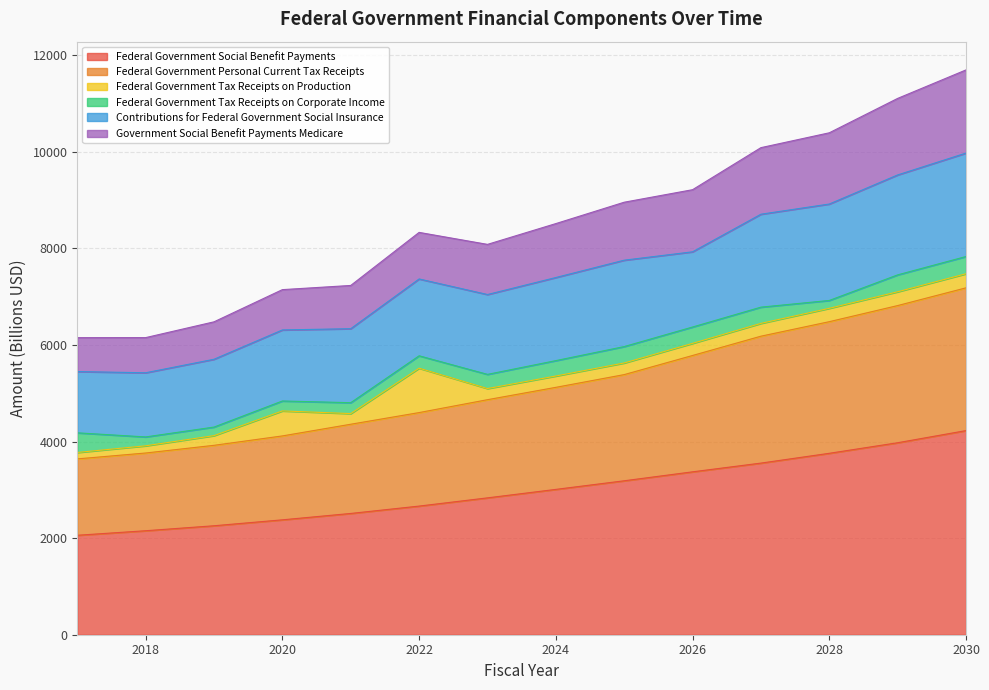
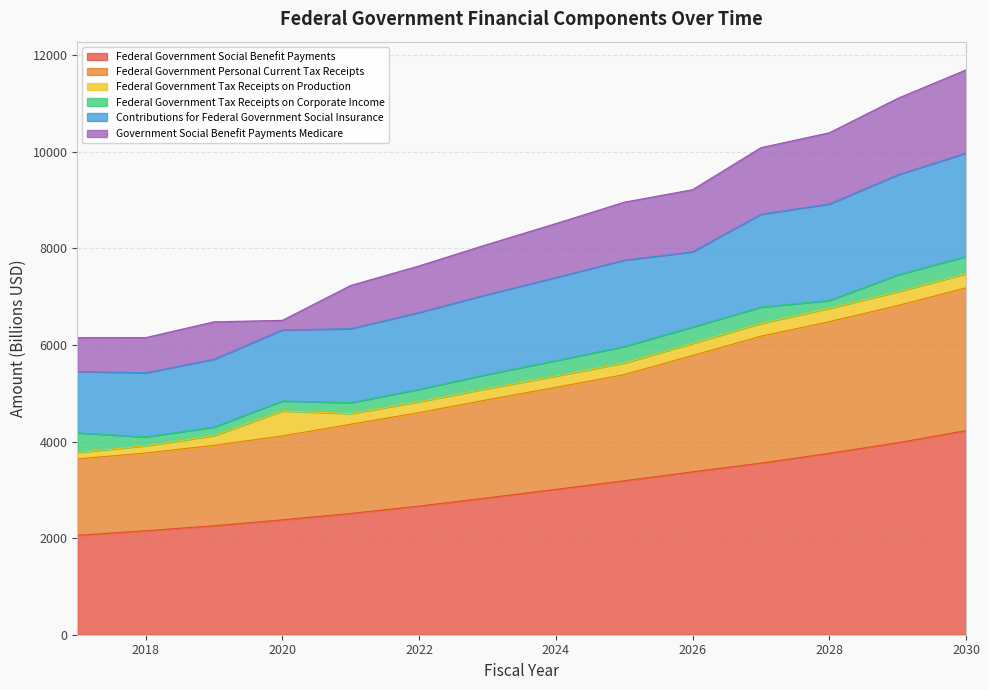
  {
    "Federal Government Tax Receipts on Production": {
      "2018": 100,
      "2020": 500,
-     "2022": 900,
+     "2022": 200,
      "2024": 200,
      "2026": 300,
      "2028": 300,
      "2030": 300
    },
    "Federal Government Tax Receipts on Corporate Income": {
      "2018": 200,
      "2020": 200,
      "2022": 300,
      "2024": 300,
      "2026": 300,
      "2028": 200,
      "2030": 400
    },
    "Contributions for Federal Government Social Insurance": {
      "2018": 1300,
      "2020": 1500,
      "2022": 1600,
      "2024": 1700,
      "2026": 1600,
      "2028": 2000,
      "2030": 2100
    },
    "Government Social Benefit Payments Medicare": {
      "2018": 700,
-     "2020": 800,
+     "2020": 200,
      "2022": 1000,
      "2024": 1100,
      "2026": 1300,
      "2028": 1500,
      "2030": 1700
    }
  }
